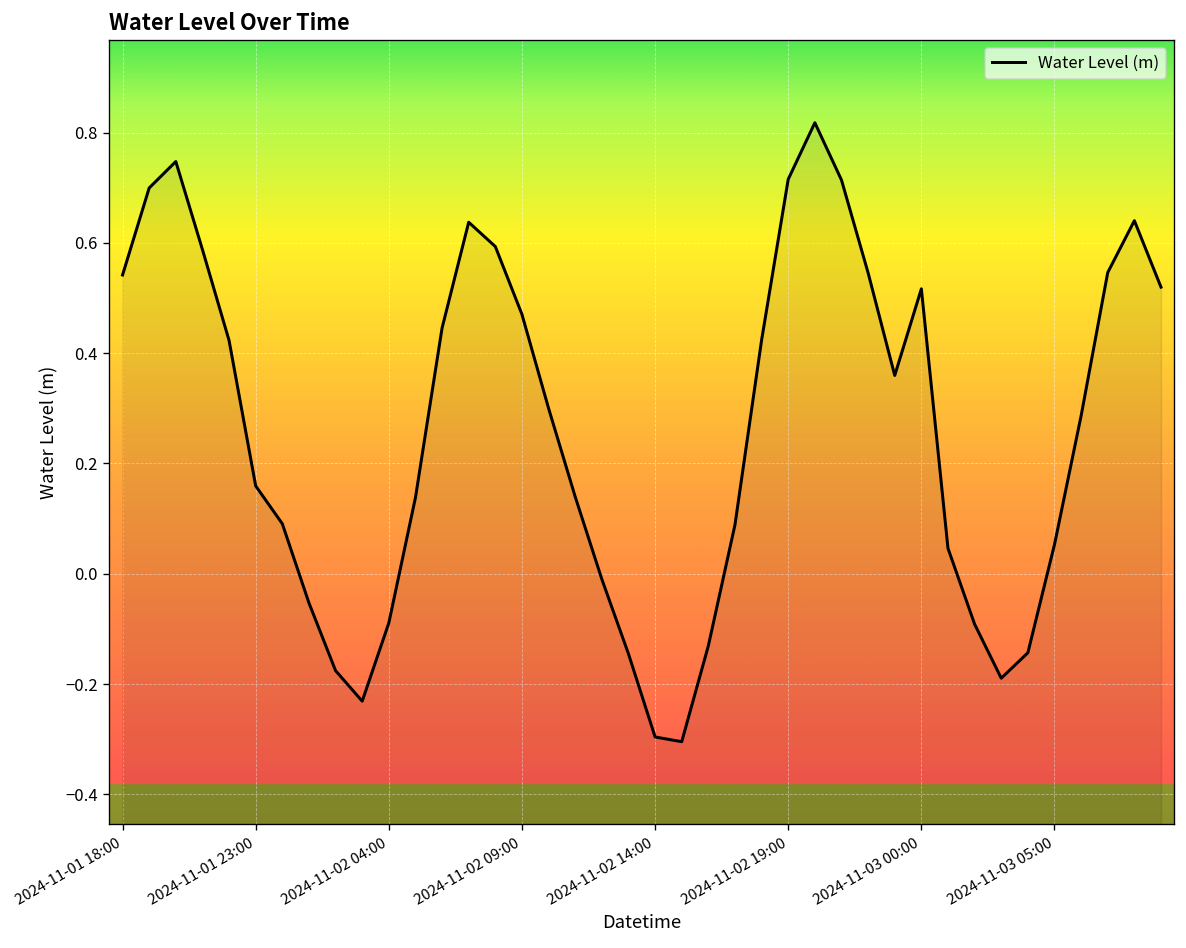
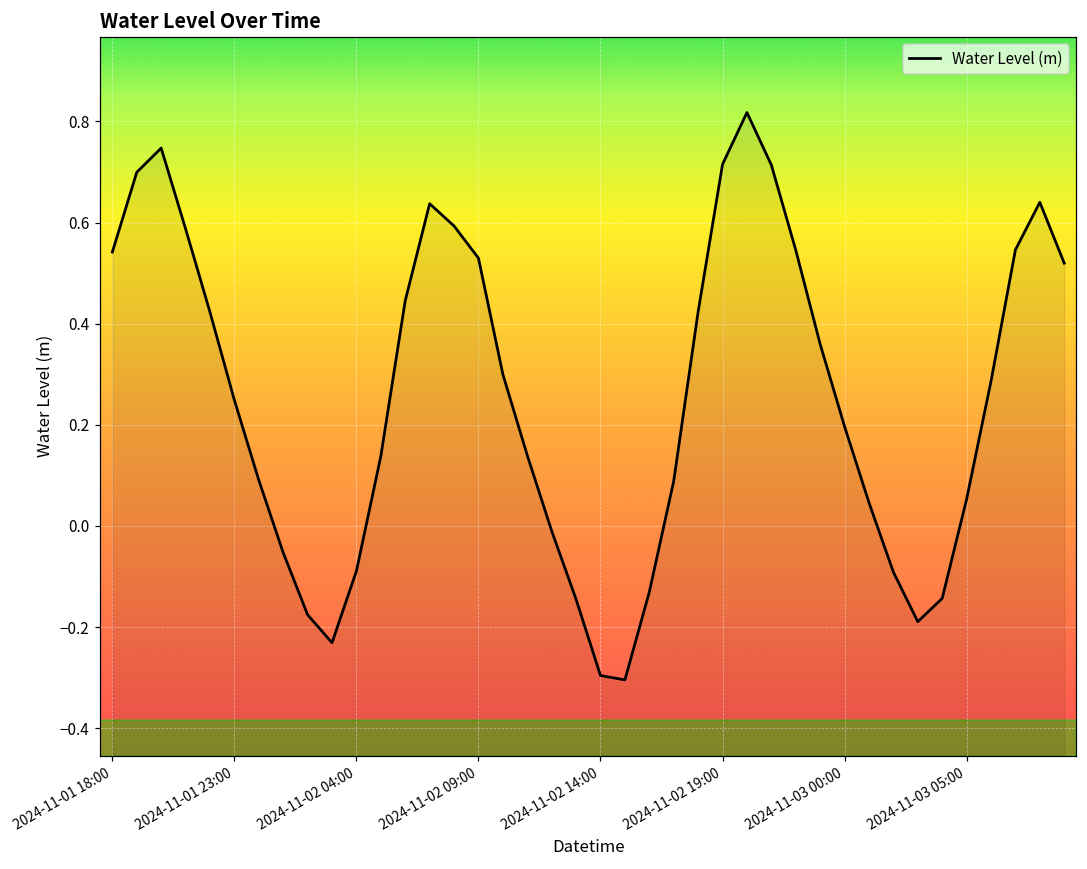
  {
    "2024-11-01 18:00": 0.54,
-   "2024-11-01 23:00": 0.16,
+   "2024-11-01 23:00": 0.25,
    "2024-11-02 04:00": -0.09,
-   "2024-11-02 09:00": 0.47,
+   "2024-11-02 09:00": 0.53,
    "2024-11-02 14:00": -0.30,
    "2024-11-02 19:00": 0.72,
-   "2024-11-03 00:00": 0.52,
+   "2024-11-03 00:00": 0.20,
    "2024-11-03 05:00": 0.05
  }
